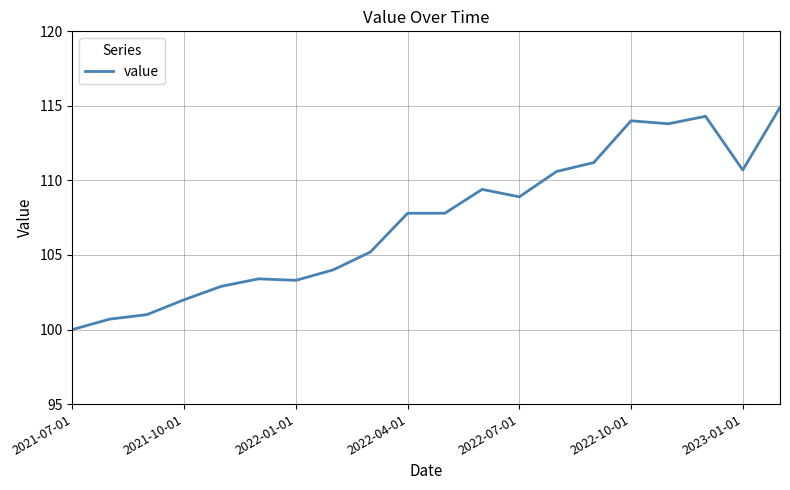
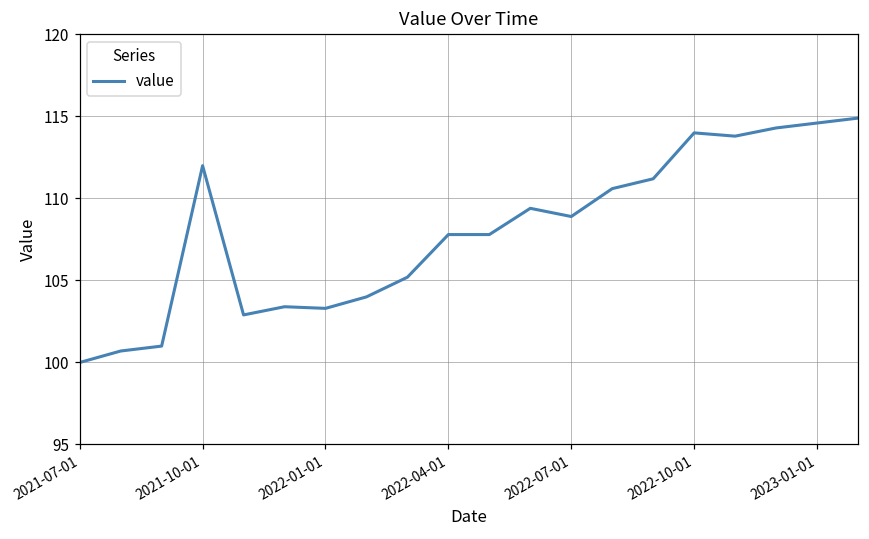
  {
    "2021-07-01": 100.0,
-   "2021-10-01": 102,
+   "2021-10-01": 112,
    "2022-01-01": 103.3,
    "2022-04-01": 107.8,
    "2022-07-01": 108.9,
    "2022-10-01": 114.0,
-   "2023-01-01": 110.7
+   "2023-01-01": 114.6
  }
